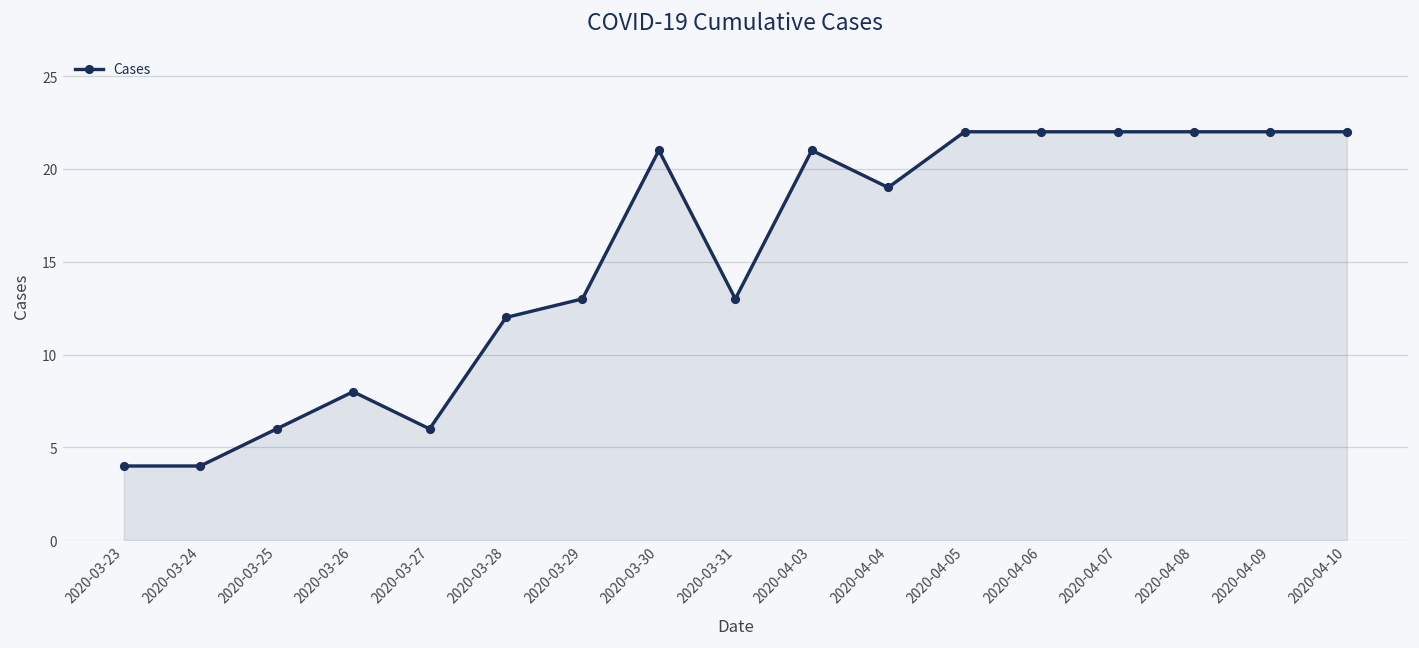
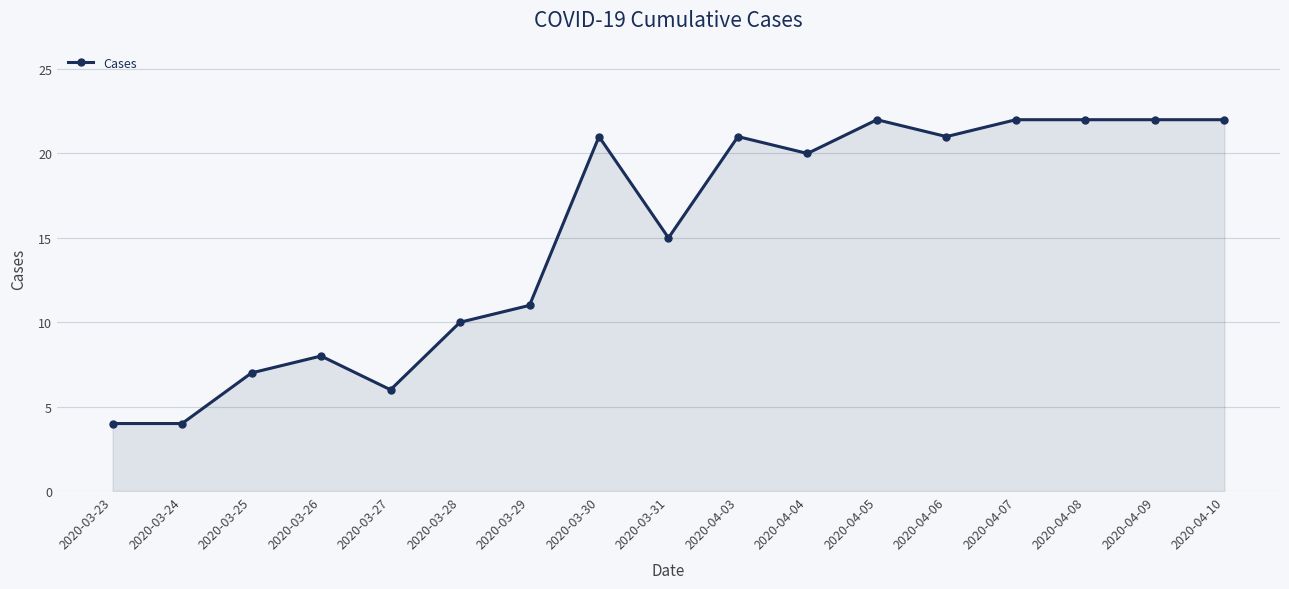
  {
    "2020-03-23": 4,
    "2020-03-24": 4,
-   "2020-03-25": 6,
+   "2020-03-25": 7,
    "2020-03-26": 8,
    "2020-03-27": 6,
-   "2020-03-28": 12,
-   "2020-03-29": 13,
+   "2020-03-28": 10,
+   "2020-03-29": 11,
    "2020-03-30": 21,
-   "2020-03-31": 13,
+   "2020-03-31": 15,
    "2020-04-03": 21,
-   "2020-04-04": 19,
+   "2020-04-04": 20,
    "2020-04-05": 22,
-   "2020-04-06": 22,
+   "2020-04-06": 21,
    "2020-04-07": 22,
    "2020-04-08": 22,
    "2020-04-09": 22,
    "2020-04-10": 22
  }
